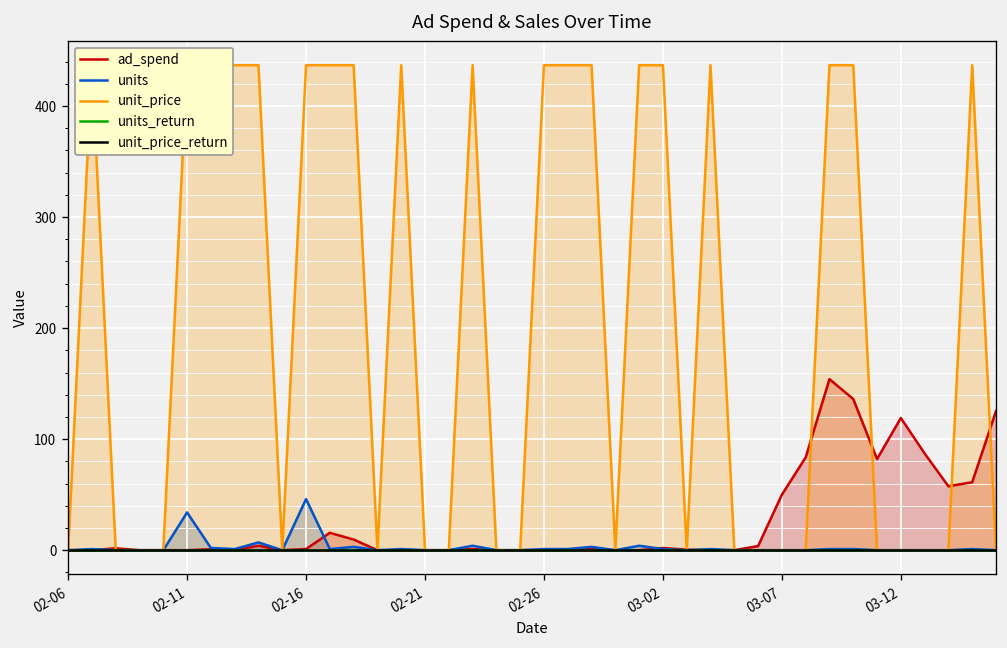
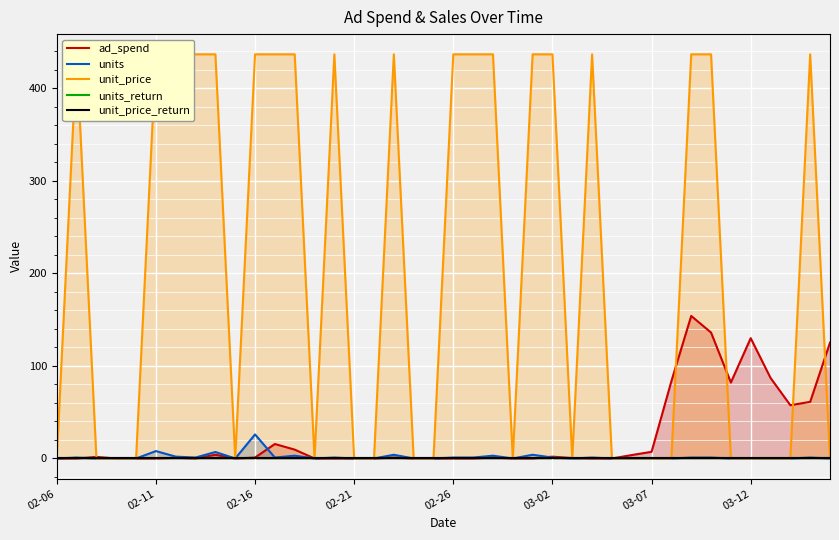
  {
    "ad_spend": {
-     "03-07": 50,
-     "03-12": 120
+     "03-07": 10,
+     "03-12": 130
    },
    "units": {
-     "02-11": 30,
-     "02-16": 50
+     "02-11": 10,
+     "02-16": 30
    },
    "unit_price": {
      "02-16": 440,
      "02-26": 440,
      "03-02": 440
    }
  }
